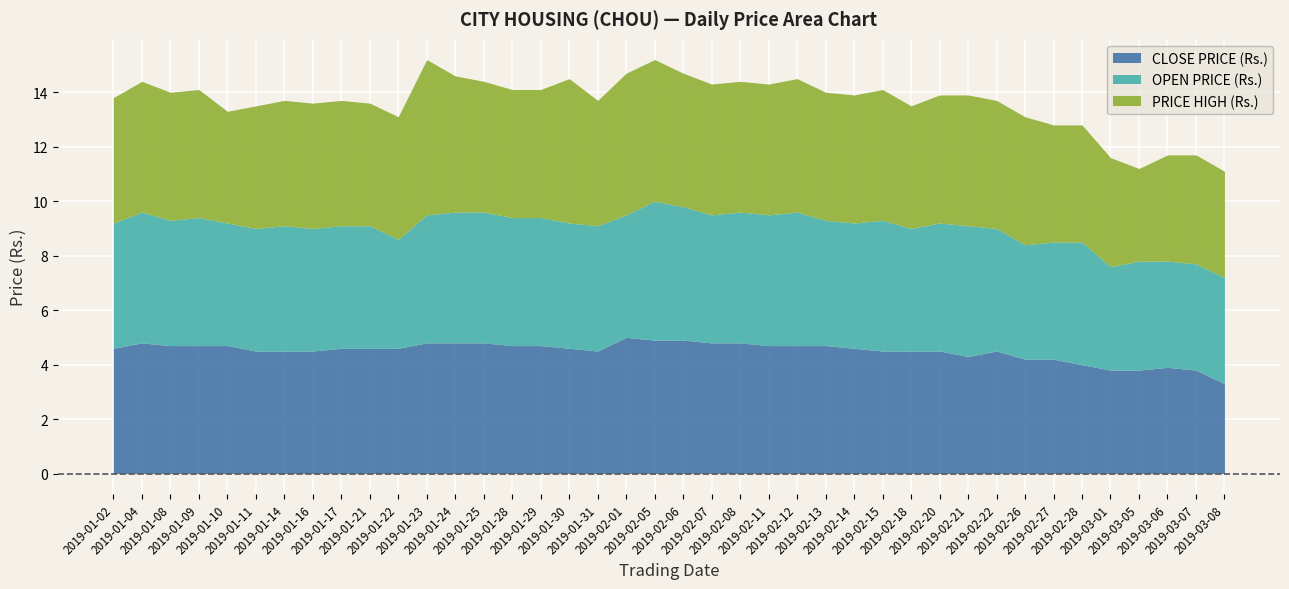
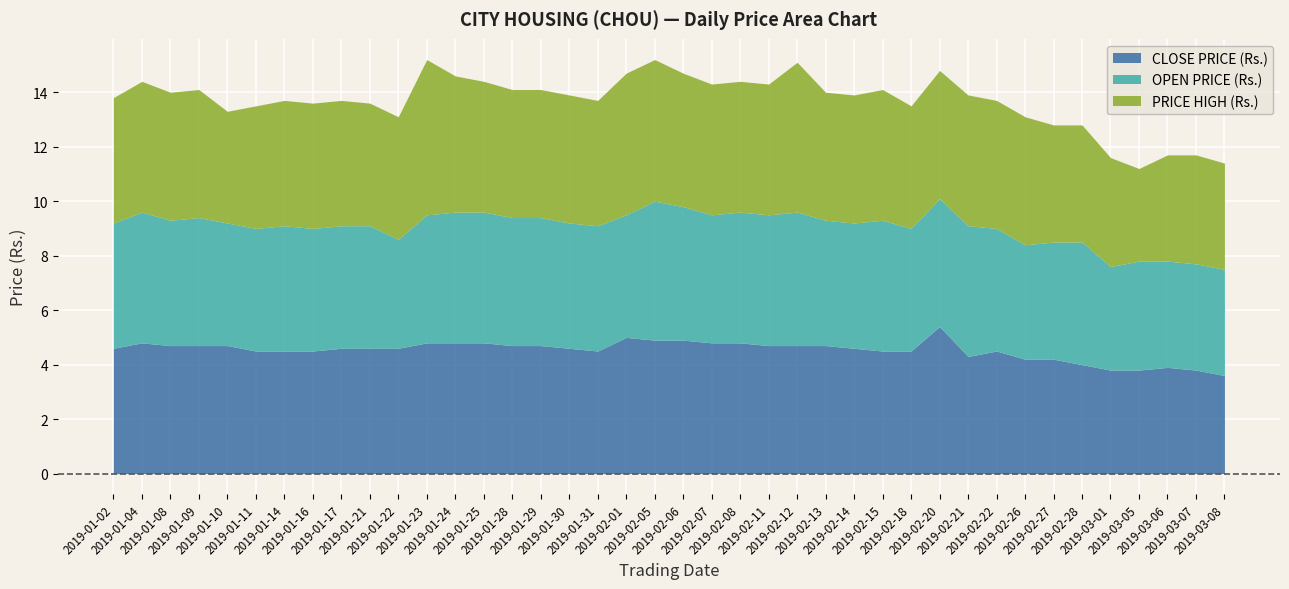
  {
    "CLOSE PRICE (Rs.)": {
      "2019-01-02": 4.6,
      "2019-01-04": 4.8,
      "2019-01-08": 4.7,
      "2019-01-09": 4.7,
      "2019-01-10": 4.7,
      "2019-01-11": 4.5,
      "2019-01-14": 4.5,
      "2019-01-16": 4.5,
      "2019-01-17": 4.6,
      "2019-01-21": 4.6,
      "2019-01-22": 4.6,
      "2019-01-23": 4.8,
      "2019-01-24": 4.8,
      "2019-01-25": 4.8,
      "2019-01-28": 4.7,
      "2019-01-29": 4.7,
      "2019-01-30": 4.6,
      "2019-01-31": 4.5,
      "2019-02-01": 5.0,
      "2019-02-05": 4.9,
      "2019-02-06": 4.9,
      "2019-02-07": 4.8,
      "2019-02-08": 4.8,
      "2019-02-11": 4.7,
      "2019-02-12": 4.7,
      "2019-02-13": 4.7,
      "2019-02-14": 4.6,
      "2019-02-15": 4.5,
      "2019-02-18": 4.5,
-     "2019-02-20": 4.5,
+     "2019-02-20": 5.4,
      "2019-02-21": 4.3,
      "2019-02-22": 4.5,
      "2019-02-26": 4.2,
      "2019-02-27": 4.2,
      "2019-02-28": 4.0,
      "2019-03-01": 3.8,
      "2019-03-05": 3.8,
      "2019-03-06": 3.9,
      "2019-03-07": 3.8,
-     "2019-03-08": 3.3
+     "2019-03-08": 3.6
    },
    "OPEN PRICE (Rs.)": {
      "2019-01-02": 4.6,
      "2019-01-04": 4.8,
      "2019-01-08": 4.6,
      "2019-01-09": 4.7,
      "2019-01-10": 4.5,
      "2019-01-11": 4.5,
      "2019-01-14": 4.6,
      "2019-01-16": 4.5,
      "2019-01-17": 4.5,
      "2019-01-21": 4.5,
      "2019-01-22": 4.0,
      "2019-01-23": 4.7,
      "2019-01-24": 4.8,
      "2019-01-25": 4.8,
      "2019-01-28": 4.7,
      "2019-01-29": 4.7,
      "2019-01-30": 4.6,
      "2019-01-31": 4.6,
      "2019-02-01": 4.5,
      "2019-02-05": 5.1,
      "2019-02-06": 4.9,
      "2019-02-07": 4.7,
      "2019-02-08": 4.8,
      "2019-02-11": 4.8,
      "2019-02-12": 4.9,
      "2019-02-13": 4.6,
      "2019-02-14": 4.6,
      "2019-02-15": 4.8,
      "2019-02-18": 4.5,
      "2019-02-20": 4.7,
      "2019-02-21": 4.8,
      "2019-02-22": 4.5,
      "2019-02-26": 4.2,
      "2019-02-27": 4.3,
      "2019-02-28": 4.5,
      "2019-03-01": 3.8,
      "2019-03-05": 4.0,
      "2019-03-06": 3.9,
      "2019-03-07": 3.9,
      "2019-03-08": 3.9
    },
    "PRICE HIGH (Rs.)": {
      "2019-01-02": 4.6,
      "2019-01-04": 4.8,
      "2019-01-08": 4.7,
      "2019-01-09": 4.7,
      "2019-01-10": 4.1,
      "2019-01-11": 4.5,
      "2019-01-14": 4.6,
      "2019-01-16": 4.6,
      "2019-01-17": 4.6,
      "2019-01-21": 4.5,
      "2019-01-22": 4.5,
      "2019-01-23": 5.7,
      "2019-01-24": 5.0,
      "2019-01-25": 4.8,
      "2019-01-28": 4.7,
      "2019-01-29": 4.7,
-     "2019-01-30": 5.3,
+     "2019-01-30": 4.7,
      "2019-01-31": 4.6,
      "2019-02-01": 5.2,
      "2019-02-05": 5.2,
      "2019-02-06": 4.9,
      "2019-02-07": 4.8,
      "2019-02-08": 4.8,
      "2019-02-11": 4.8,
-     "2019-02-12": 4.9,
+     "2019-02-12": 5.5,
      "2019-02-13": 4.7,
      "2019-02-14": 4.7,
      "2019-02-15": 4.8,
      "2019-02-18": 4.5,
      "2019-02-20": 4.7,
      "2019-02-21": 4.8,
      "2019-02-22": 4.7,
      "2019-02-26": 4.7,
      "2019-02-27": 4.3,
      "2019-02-28": 4.3,
      "2019-03-01": 4.0,
      "2019-03-05": 3.4,
      "2019-03-06": 3.9,
      "2019-03-07": 4.0,
      "2019-03-08": 3.9
    }
  }
